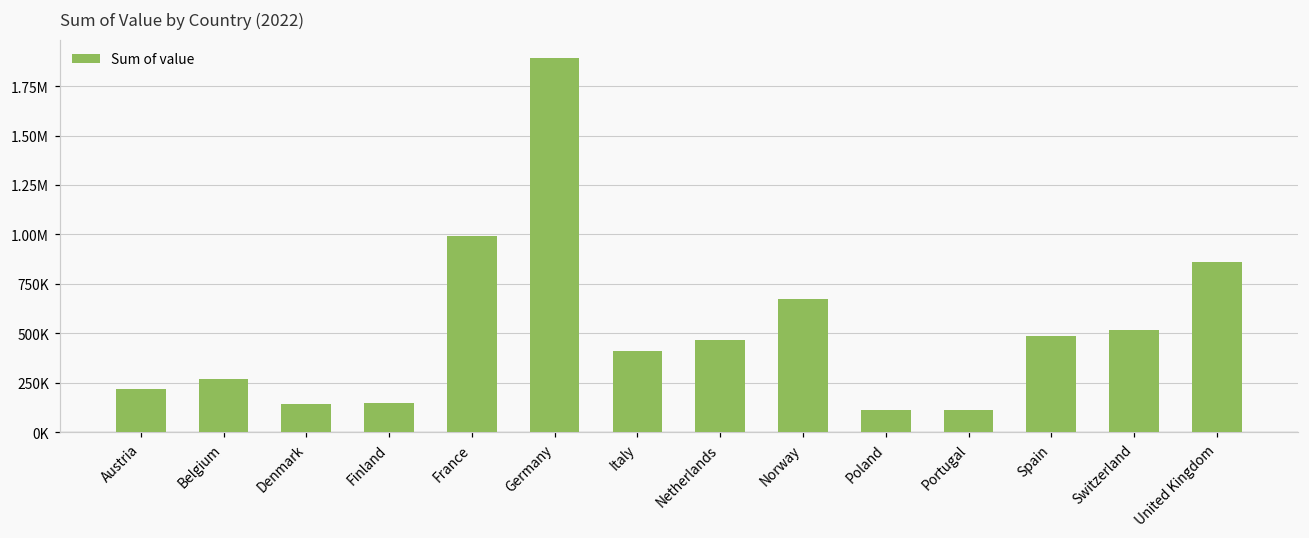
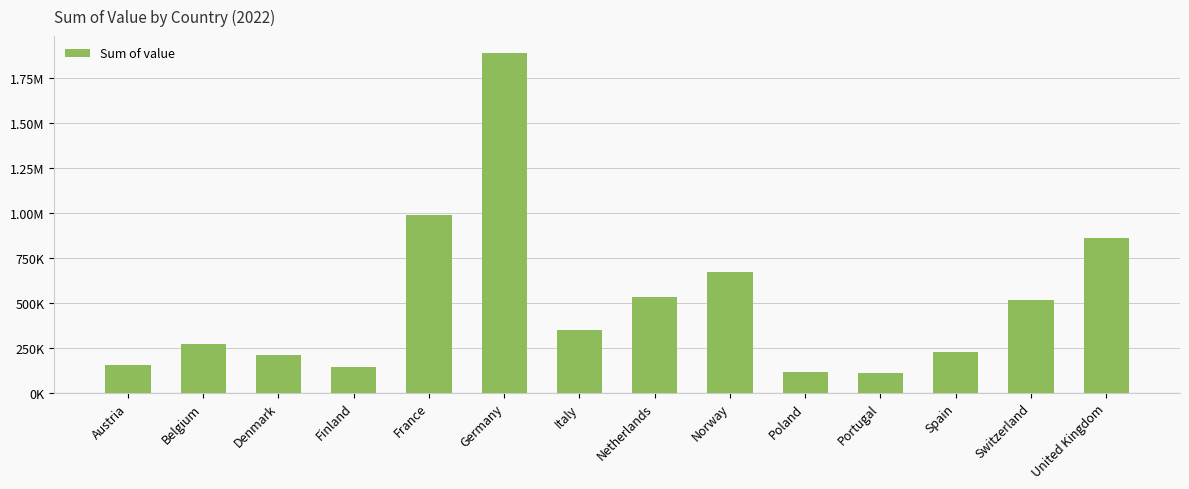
  {
-   "Austria": 220000,
+   "Austria": 150000,
    "Belgium": 270000,
-   "Denmark": 140000,
+   "Denmark": 210000,
    "Finland": 150000,
    "France": 990000,
    "Germany": 1890000,
-   "Italy": 410000,
-   "Netherlands": 460000,
+   "Italy": 350000,
+   "Netherlands": 530000,
    "Norway": 670000,
    "Poland": 110000,
    "Portugal": 110000,
-   "Spain": 490000,
+   "Spain": 230000,
    "Switzerland": 520000,
    "United Kingdom": 860000
  }
